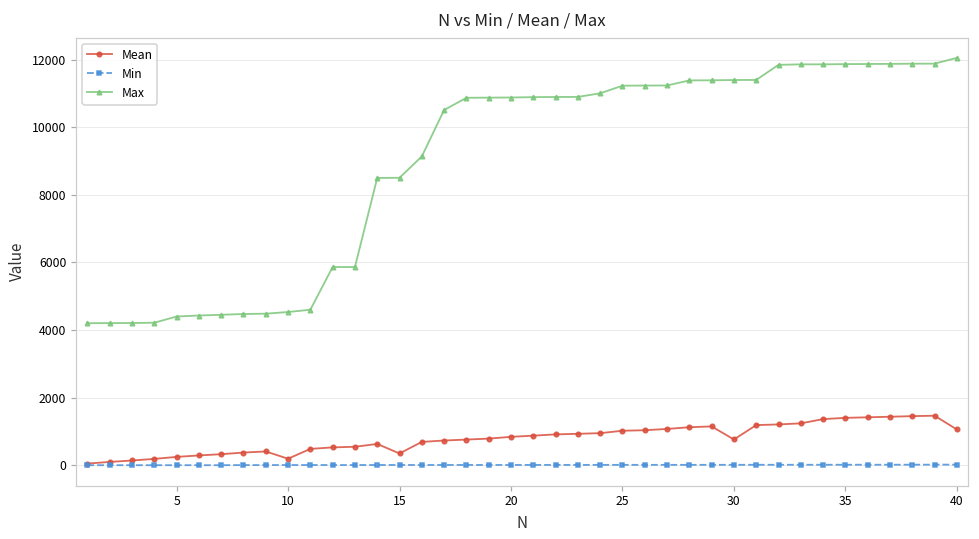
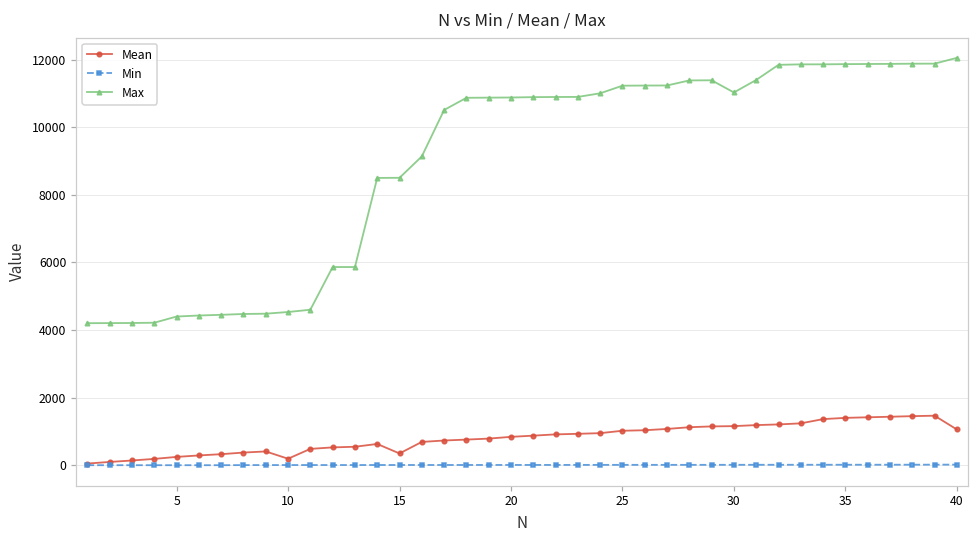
  {
    "Mean": {
      "5": 200,
      "10": 200,
      "15": 300,
      "20": 800,
      "25": 1000,
-     "30": 800,
+     "30": 1200,
      "35": 1400,
      "40": 1100
    },
    "Min": {
      "5": 0,
      "10": 0,
      "15": 0,
      "20": 0,
      "25": 0,
      "30": 0,
      "35": 0,
      "40": 0
    },
    "Max": {
      "5": 4400,
      "10": 4500,
      "15": 8500,
      "20": 10900,
      "25": 11200,
-     "30": 11400,
+     "30": 11000,
      "35": 11900,
      "40": 12100
    }
  }
